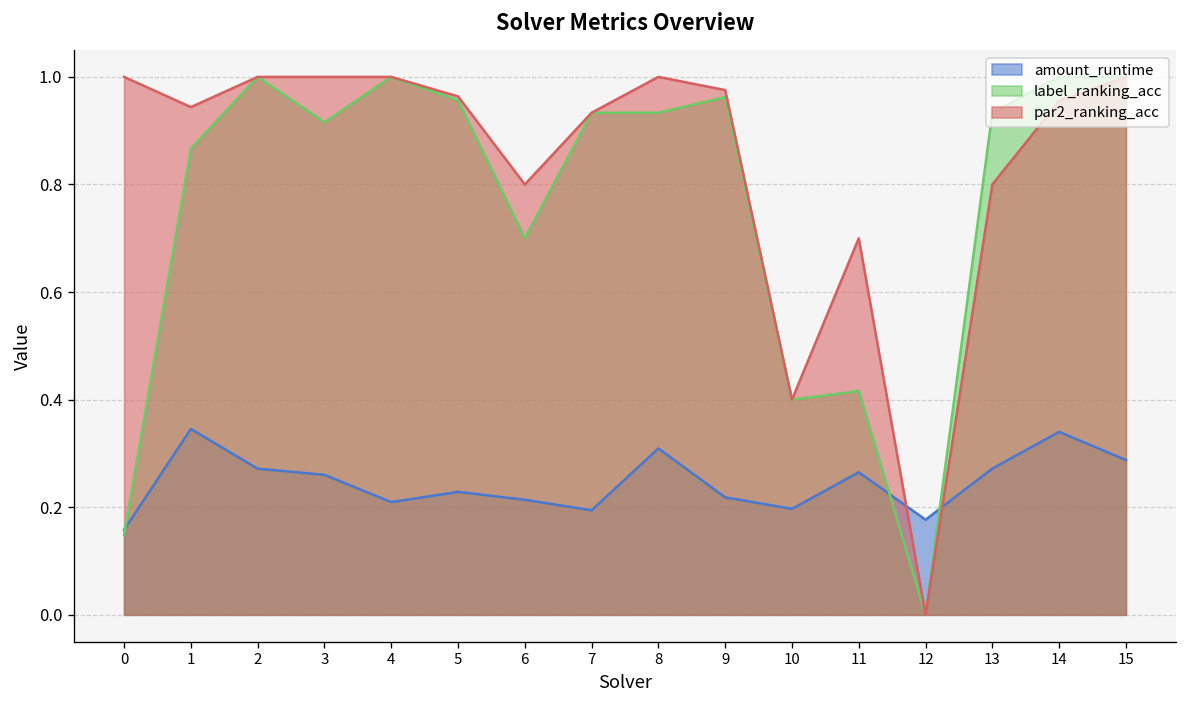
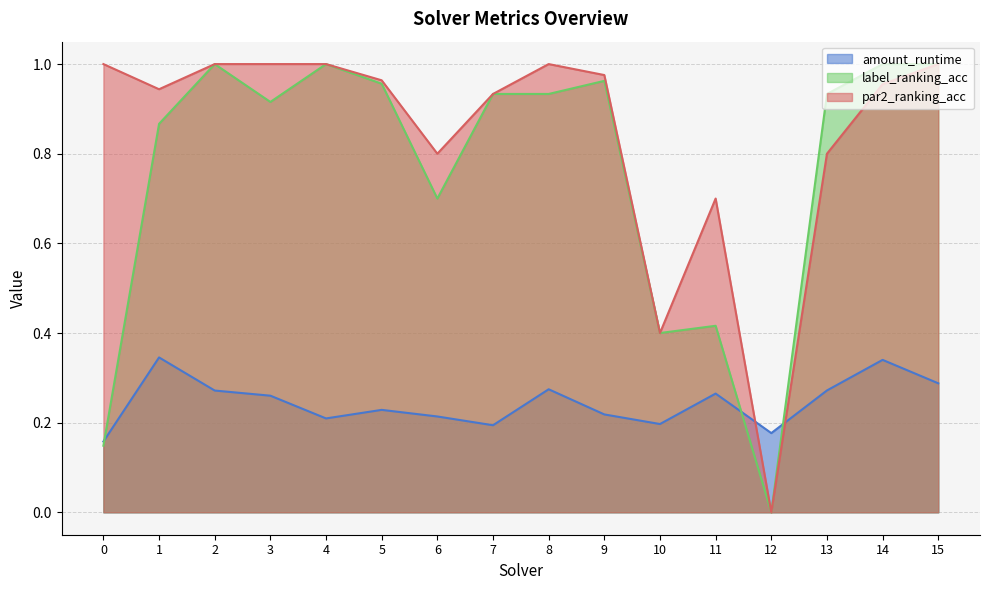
  {
    "amount_runtime": {
      "0": 0.16,
      "1": 0.35,
      "2": 0.27,
      "3": 0.26,
      "4": 0.21,
      "5": 0.23,
      "6": 0.21,
      "7": 0.19,
-     "8": 0.31,
+     "8": 0.27,
      "9": 0.22,
      "10": 0.20,
      "11": 0.26,
      "12": 0.18,
      "13": 0.27,
      "14": 0.34,
      "15": 0.29
    },
    "label_ranking_acc": {
      "0": 0.15,
      "1": 0.87,
      "3": 0.92,
      "5": 0.96,
      "6": 0.70,
      "8": 0.93,
      "9": 0.96,
      "11": 0.42
    },
    "par2_ranking_acc": {
      "0": 1.00,
      "1": 0.94,
      "3": 1.00,
      "5": 0.96,
      "6": 0.80,
      "8": 1.00,
      "9": 0.98,
      "11": 0.70,
      "13": 0.80
    }
  }
